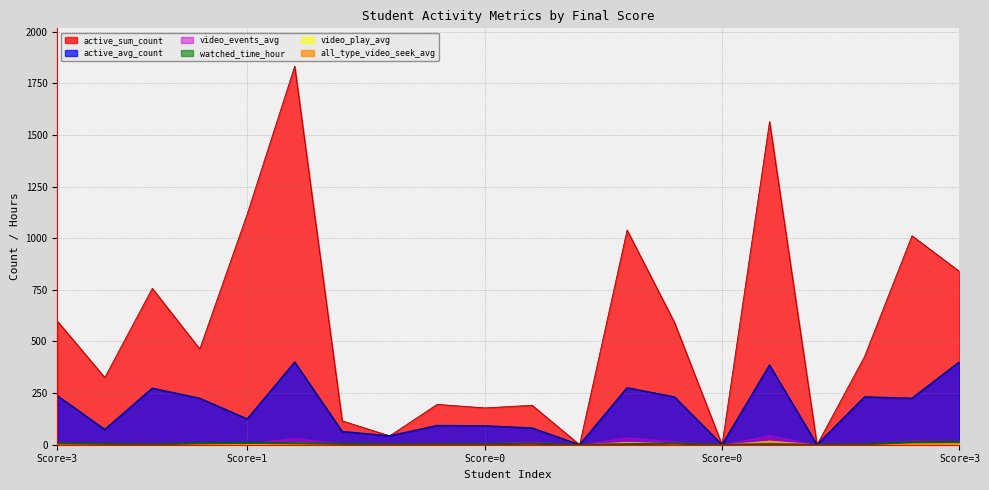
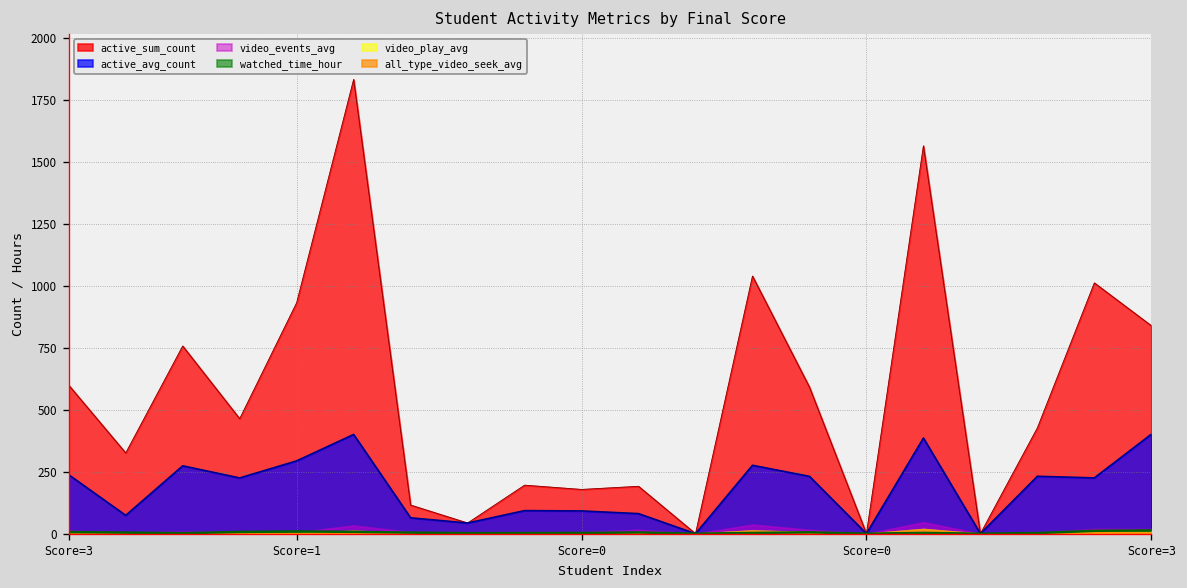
  {
    "active_sum_count": {
-     "Score=1": 1120
+     "Score=1": 930
    },
    "active_avg_count": {
-     "Score=1": 120
+     "Score=1": 290
    }
  }
